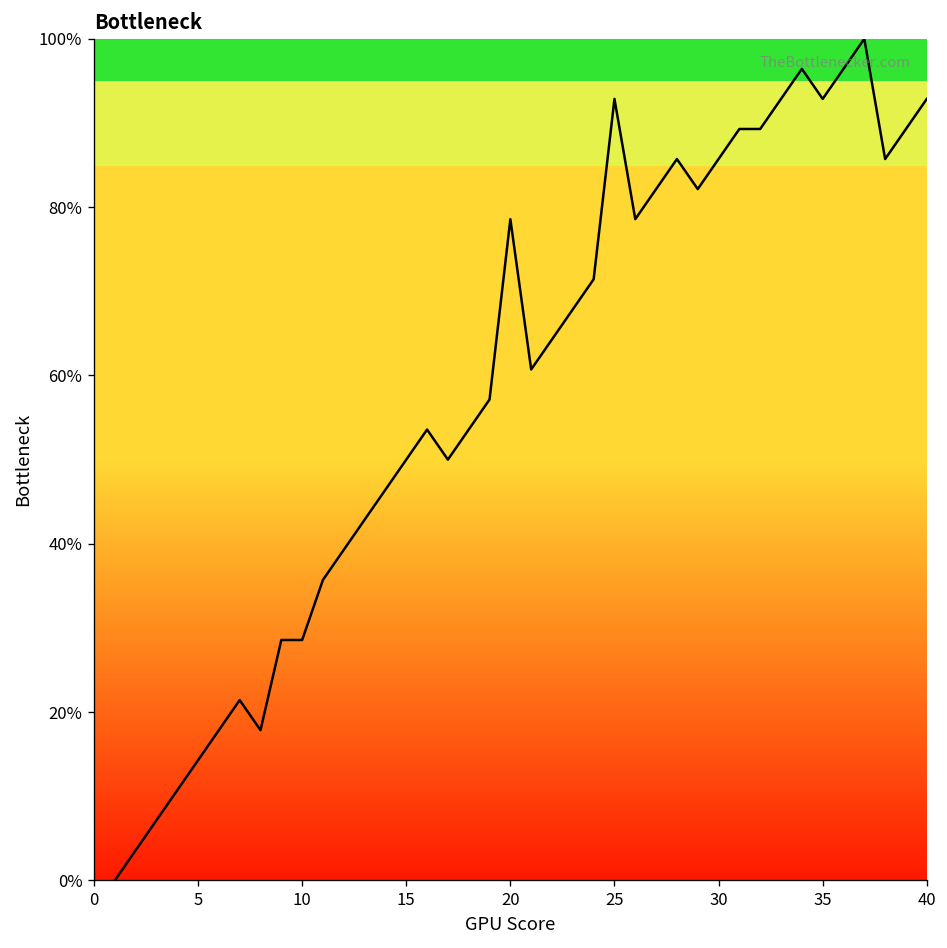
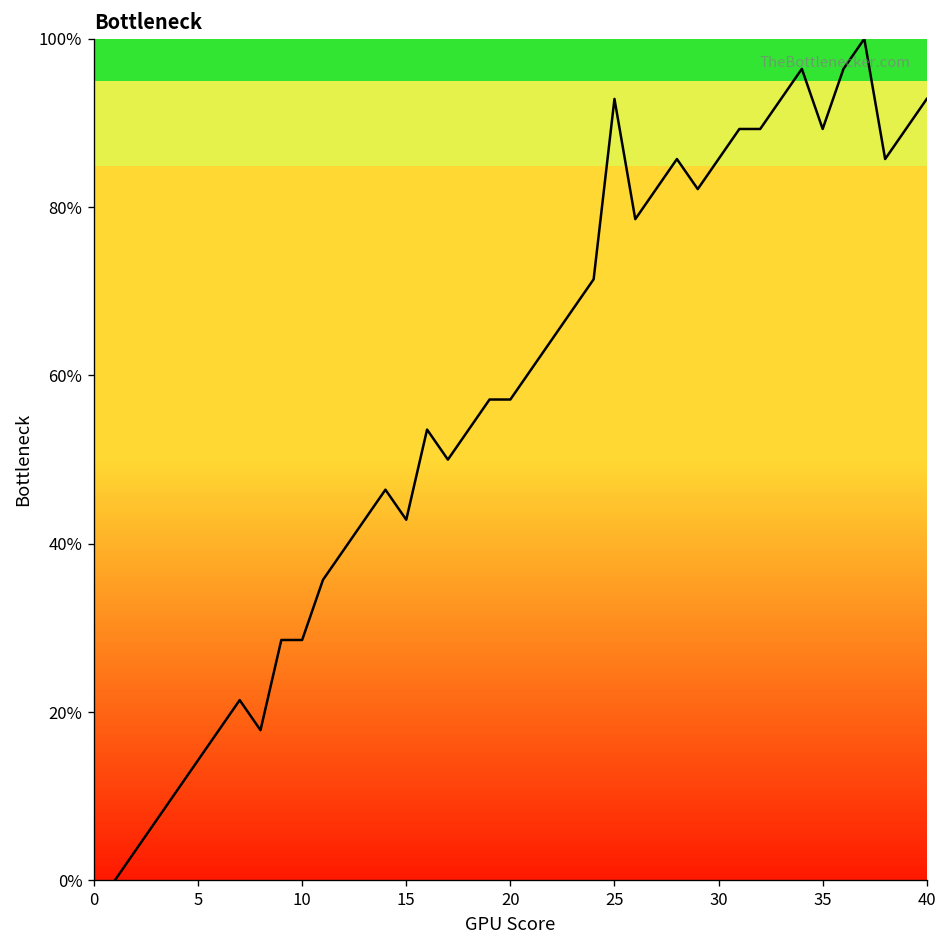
  {
    "5": "14%",
    "10": "29%",
-   "15": "50%",
-   "20": "79%",
+   "15": "43%",
+   "20": "57%",
    "25": "93%",
    "30": "86%",
-   "35": "93%",
+   "35": "89%",
    "40": "93%"
  }
